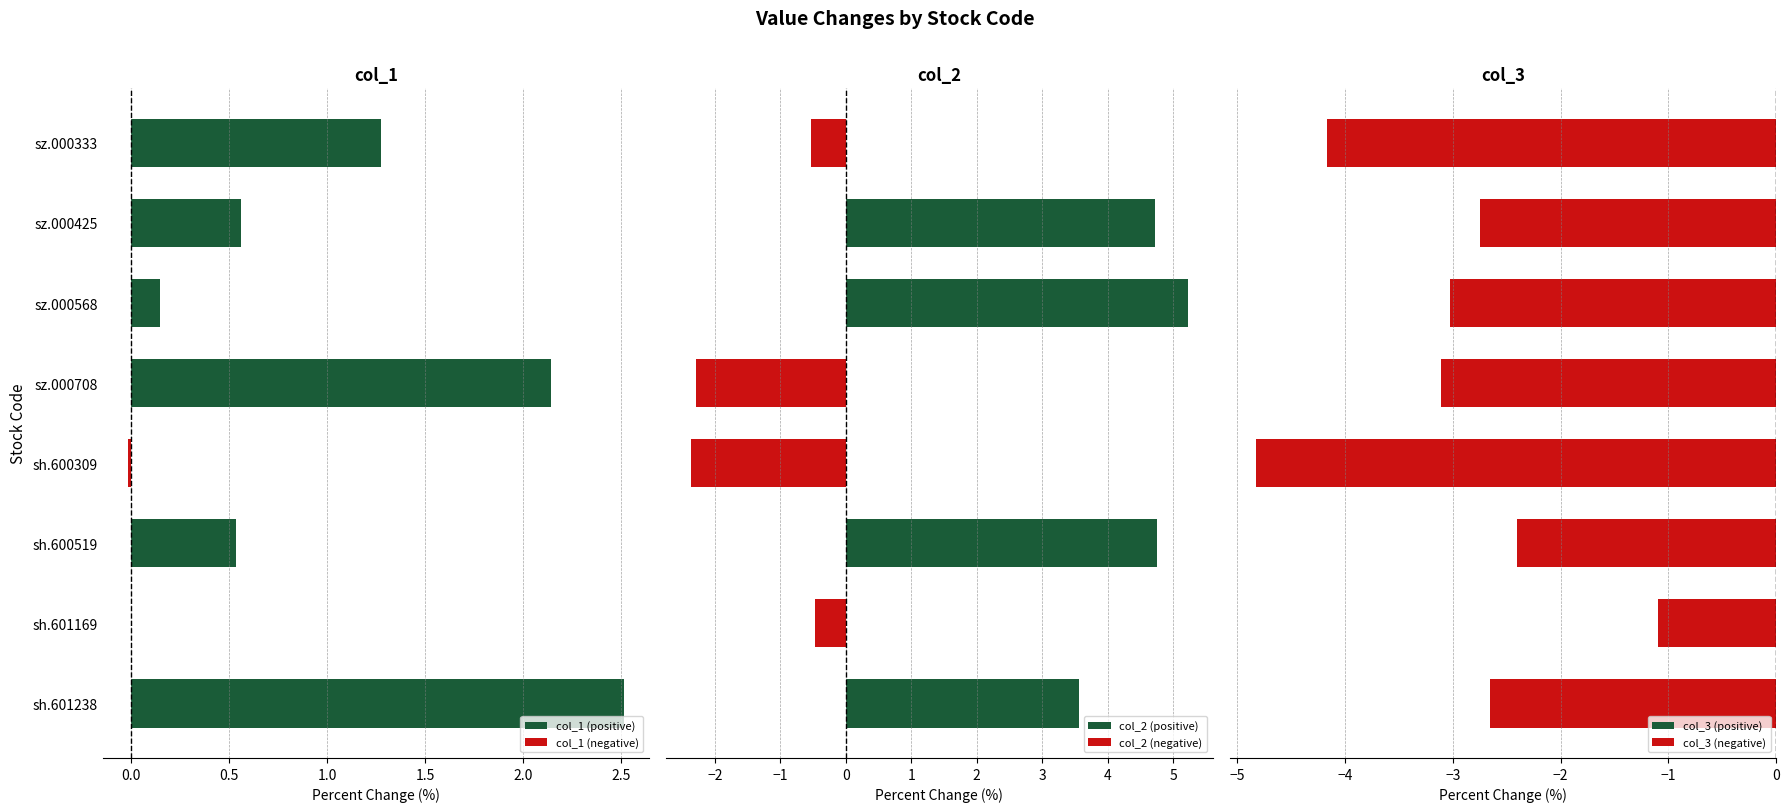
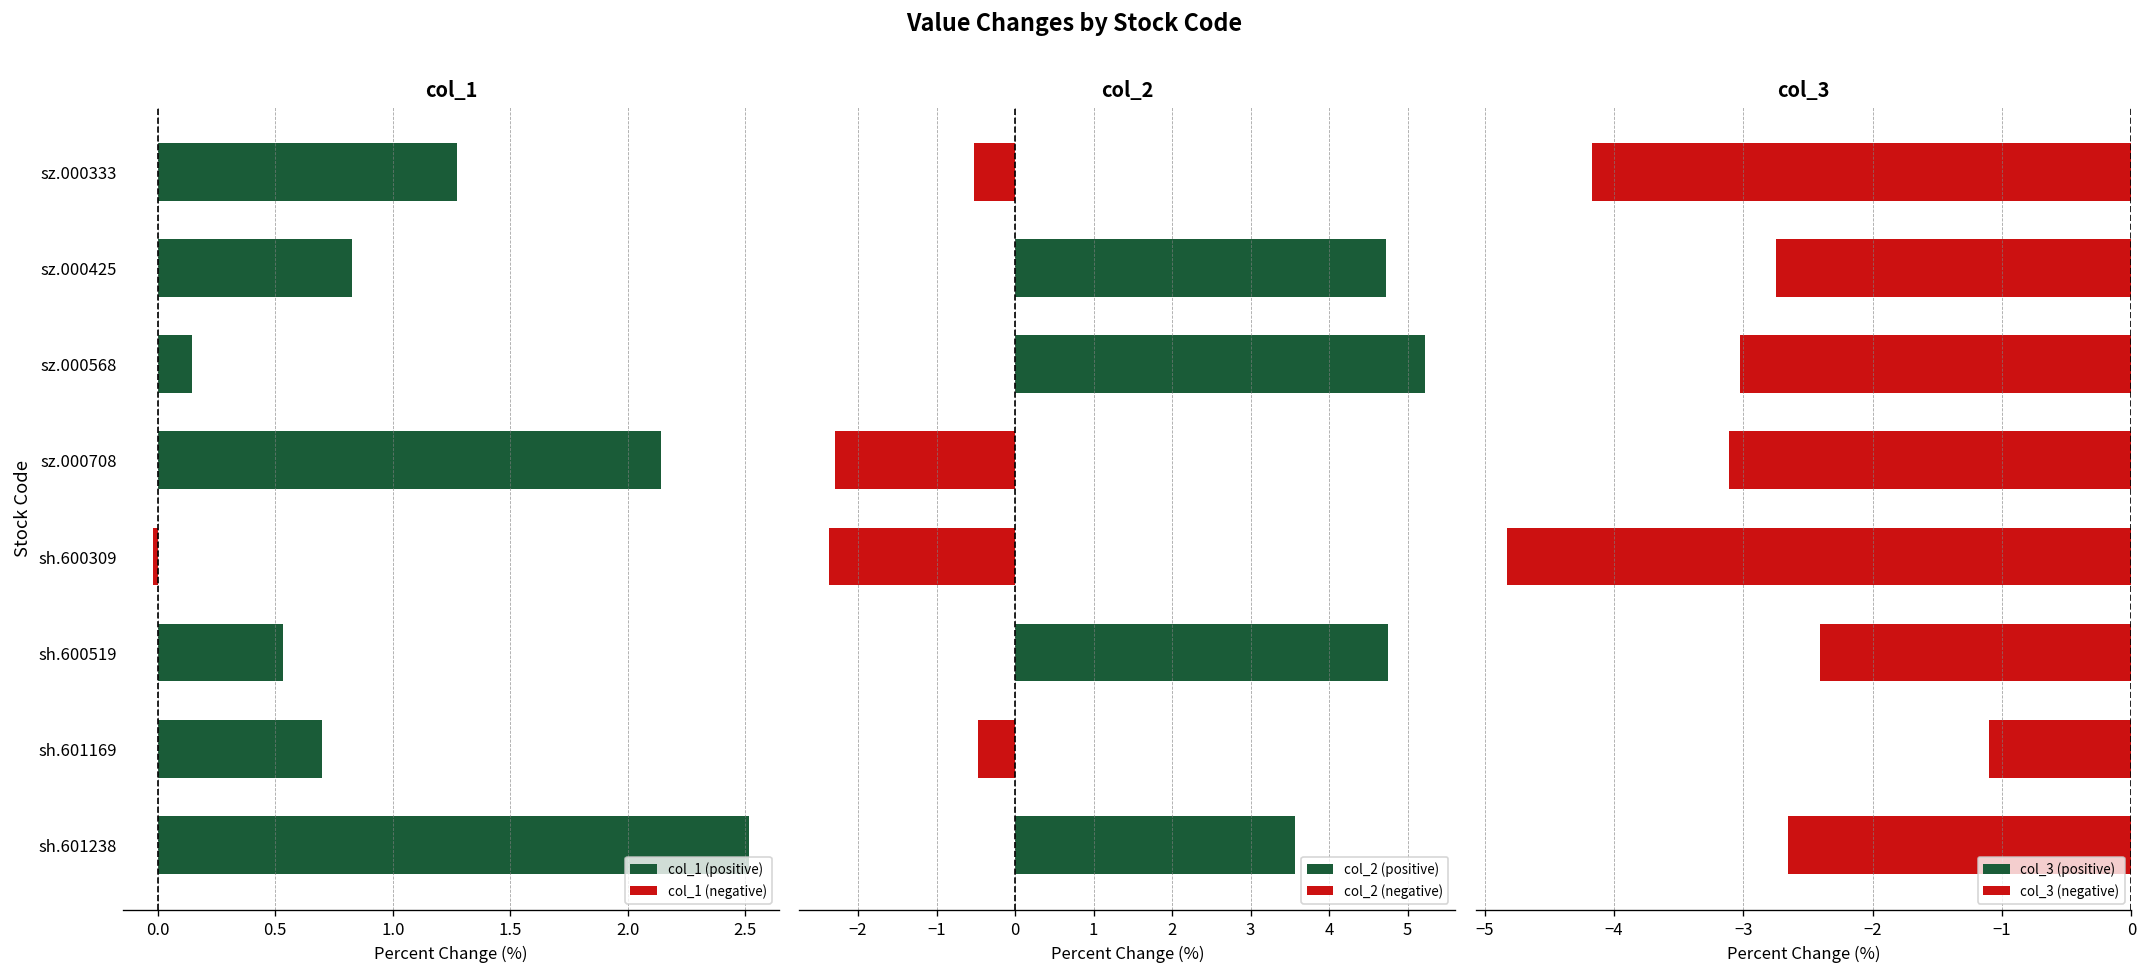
  {
    "col_1": {
      "sz.000333": 1.27,
-     "sz.000425": 0.56,
+     "sz.000425": 0.83,
      "sz.000568": 0.14,
      "sz.000708": 2.14,
      "sh.600309": -0.02,
      "sh.600519": 0.53,
-     "sh.601169": 0.0,
+     "sh.601169": 0.7,
      "sh.601238": 2.52
    }
  }
